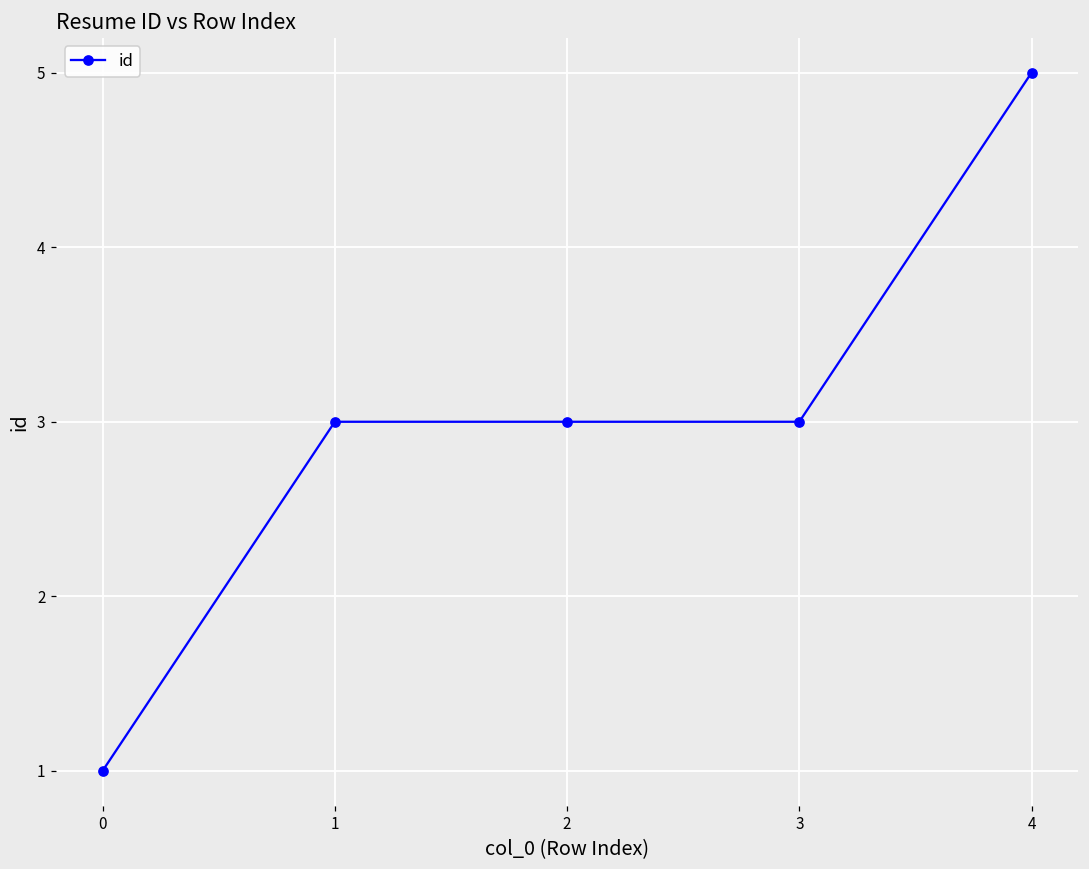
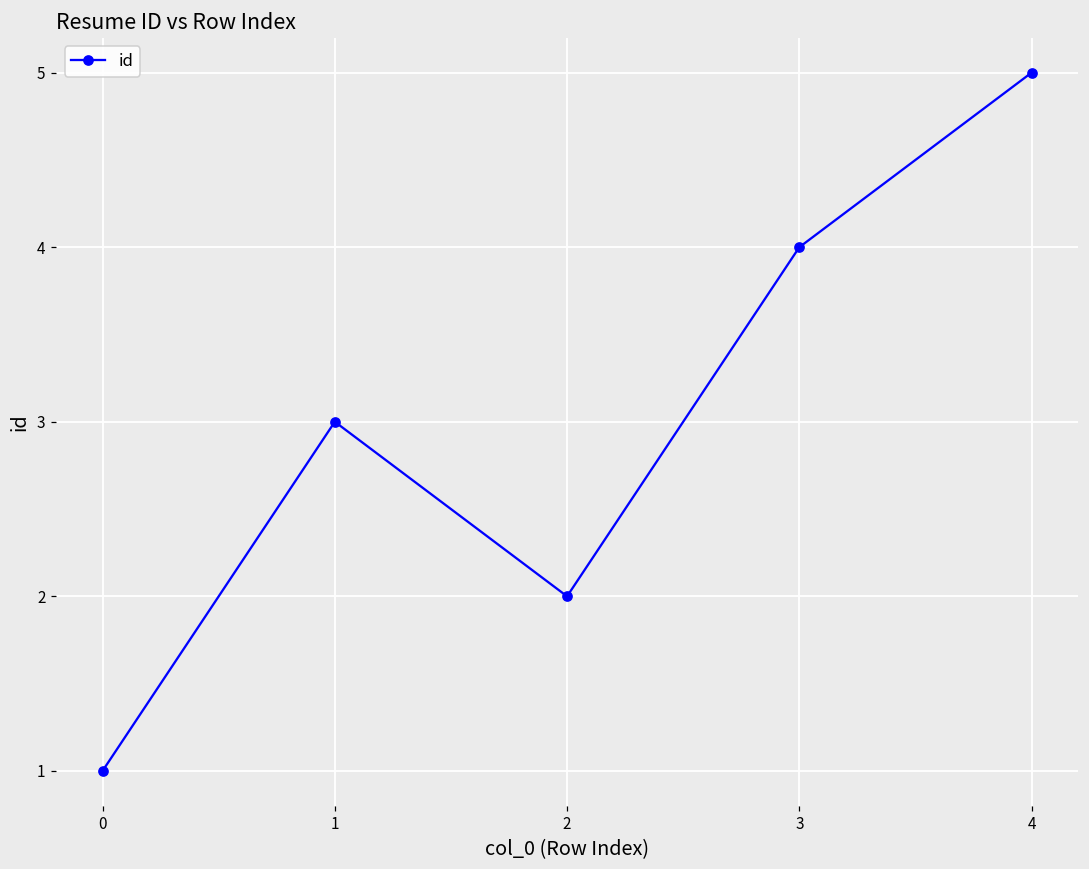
  {
    "0": 1,
    "1": 3,
-   "2": 3,
-   "3": 3,
+   "2": 2,
+   "3": 4,
    "4": 5
  }
